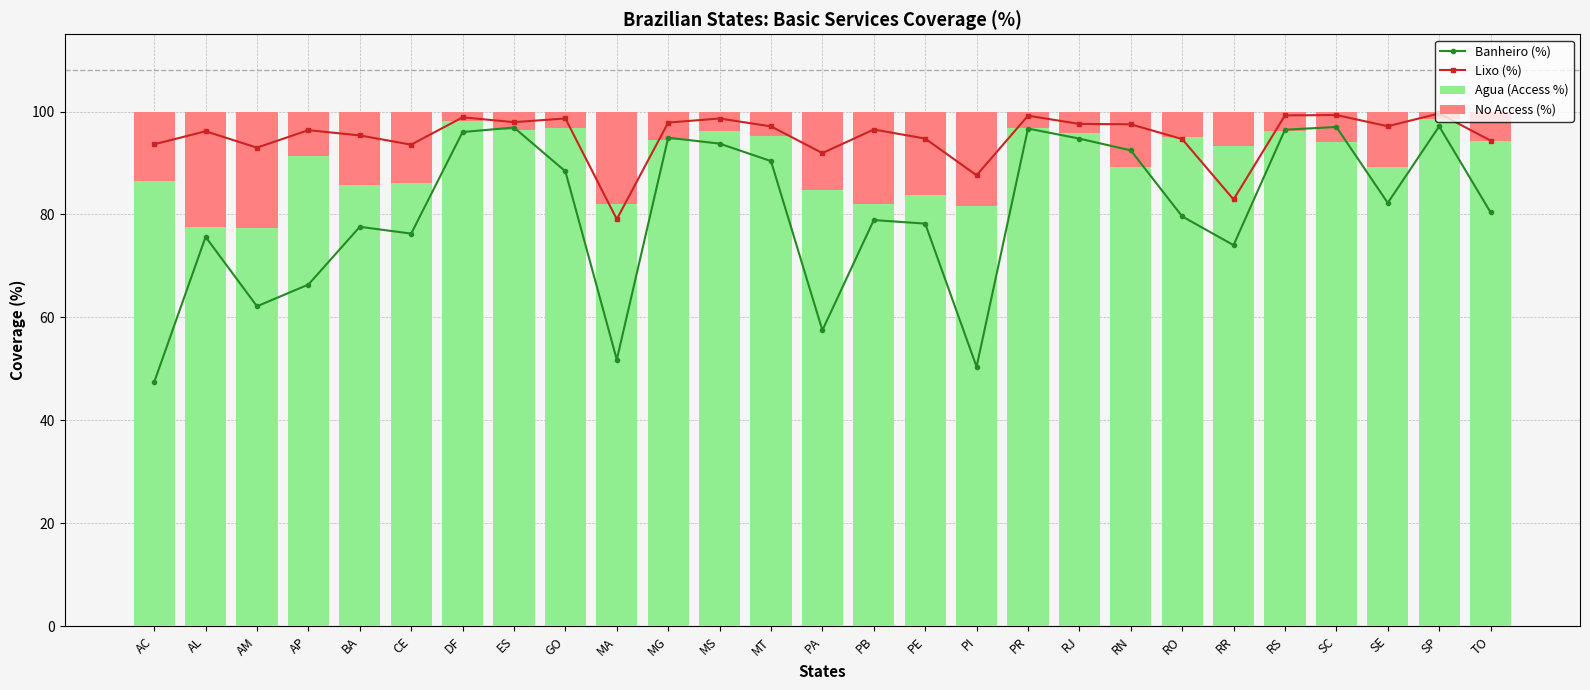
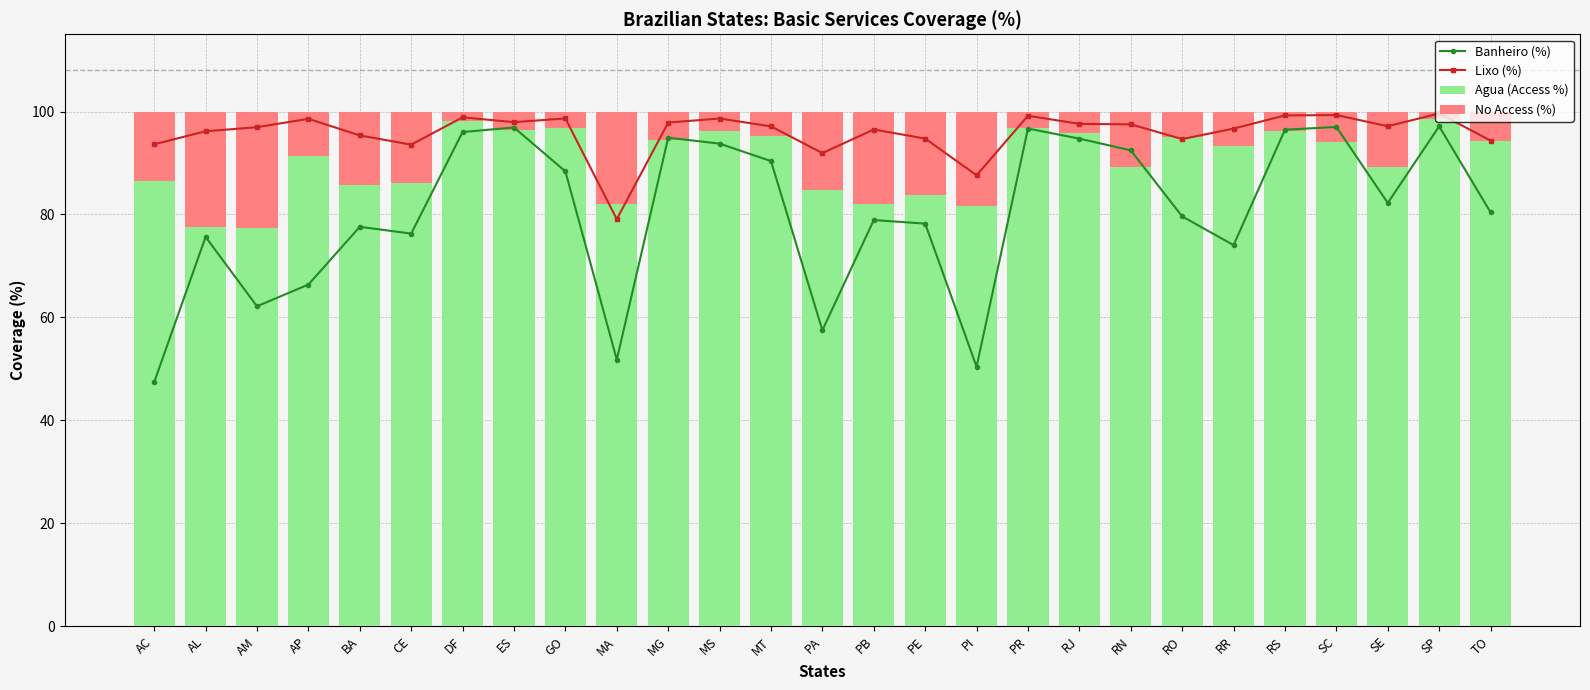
  {
    "Banheiro (%)": {
      "AC": 47,
      "AL": 76,
      "AM": 62,
      "AP": 66,
      "BA": 78,
      "CE": 76,
      "DF": 96,
      "ES": 97,
      "GO": 88,
      "MA": 52,
      "MG": 95,
      "MS": 94,
      "MT": 90,
      "PA": 58,
      "PB": 79,
      "PE": 78,
      "PI": 50,
      "PR": 97,
      "RJ": 95,
      "RN": 92,
      "RO": 80,
      "RR": 74,
      "RS": 96,
      "SC": 97,
      "SE": 82,
      "SP": 97,
      "TO": 80
    },
    "Agua (Access %)": {
      "AC": 87,
      "AL": 78,
      "AM": 77,
      "AP": 91,
      "BA": 86,
      "CE": 86,
      "DF": 98,
      "ES": 96,
      "GO": 97,
      "MA": 82,
      "MG": 94,
      "MS": 96,
      "MT": 95,
      "PA": 85,
      "PB": 82,
      "PE": 84,
      "PI": 82,
      "PR": 97,
      "RJ": 96,
      "RN": 89,
      "RO": 95,
      "RR": 93,
      "RS": 96,
      "SC": 94,
      "SE": 89,
      "TO": 94
    },
    "Lixo (%)": {
      "AC": 94,
      "AL": 96,
-     "AM": 93,
-     "AP": 96,
+     "AM": 97,
+     "AP": 99,
      "BA": 95,
      "CE": 94,
      "DF": 99,
      "ES": 98,
      "GO": 99,
      "MA": 79,
      "MG": 98,
      "MS": 99,
      "MT": 97,
      "PA": 92,
      "PB": 97,
      "PE": 95,
      "PI": 88,
      "PR": 99,
      "RJ": 98,
      "RN": 98,
      "RO": 95,
-     "RR": 83,
+     "RR": 97,
      "RS": 99,
      "SC": 99,
      "SE": 97,
      "TO": 94
    },
    "No Access (%)": {
      "AC": 13,
      "AL": 22,
      "AM": 23,
      "AP": 9,
      "BA": 14,
      "CE": 14,
      "DF": 2,
      "ES": 4,
      "GO": 3,
      "MA": 18,
      "MG": 6,
      "MS": 4,
      "MT": 5,
      "PA": 15,
      "PB": 18,
      "PE": 16,
      "PI": 18,
      "PR": 3,
      "RJ": 4,
      "RN": 11,
      "RO": 5,
      "RR": 7,
      "RS": 4,
      "SC": 6,
      "SE": 11
    }
  }
